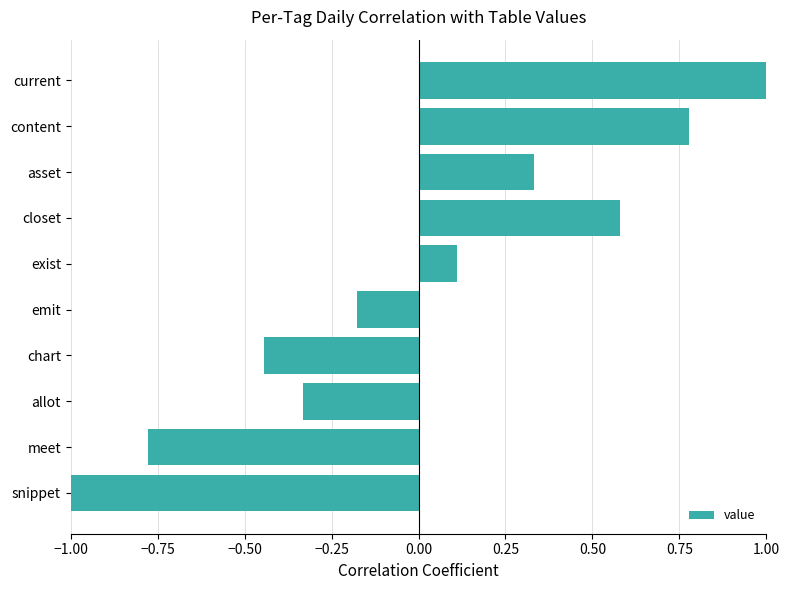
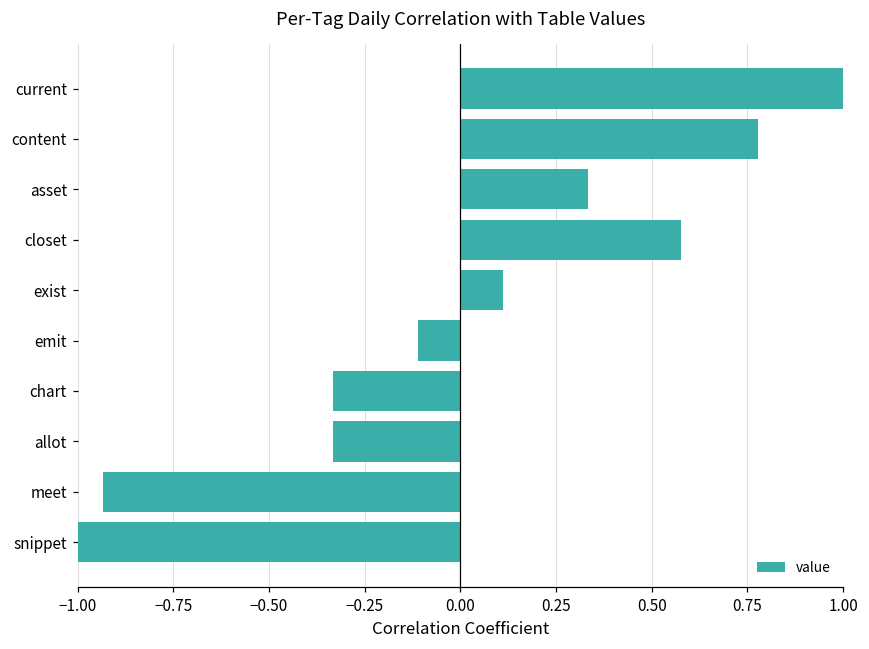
  {
    "current": 1.00,
    "content": 0.78,
    "asset": 0.33,
    "closet": 0.58,
    "exist": 0.11,
-   "emit": -0.18,
-   "chart": -0.44,
+   "emit": -0.11,
+   "chart": -0.33,
    "allot": -0.33,
-   "meet": -0.78,
+   "meet": -0.93,
    "snippet": -1.00
  }
